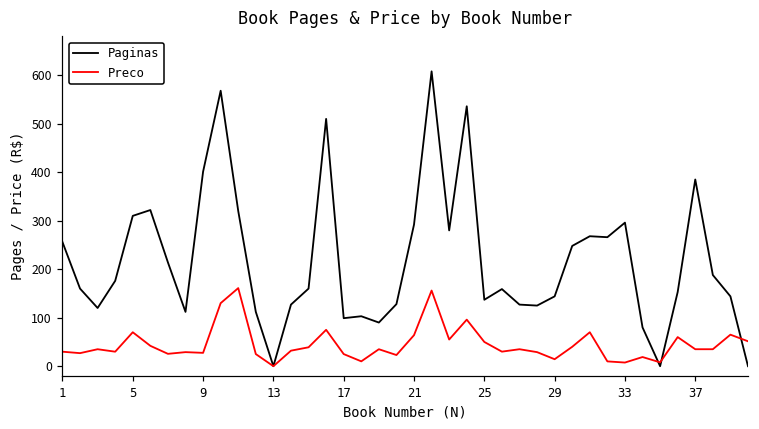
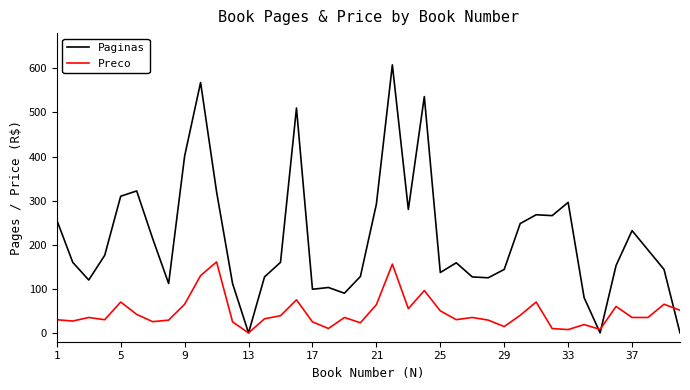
  {
    "Paginas": {
      "1": 260,
      "5": 310,
      "9": 400,
      "17": 100,
      "21": 290,
      "25": 140,
      "29": 140,
      "33": 300,
-     "37": 390
+     "37": 230
    },
    "Preco": {
      "1": 30,
      "5": 70,
-     "9": 30,
+     "9": 70,
      "17": 30,
      "21": 60,
      "25": 50,
      "29": 10,
      "33": 10,
      "37": 40
    }
  }
